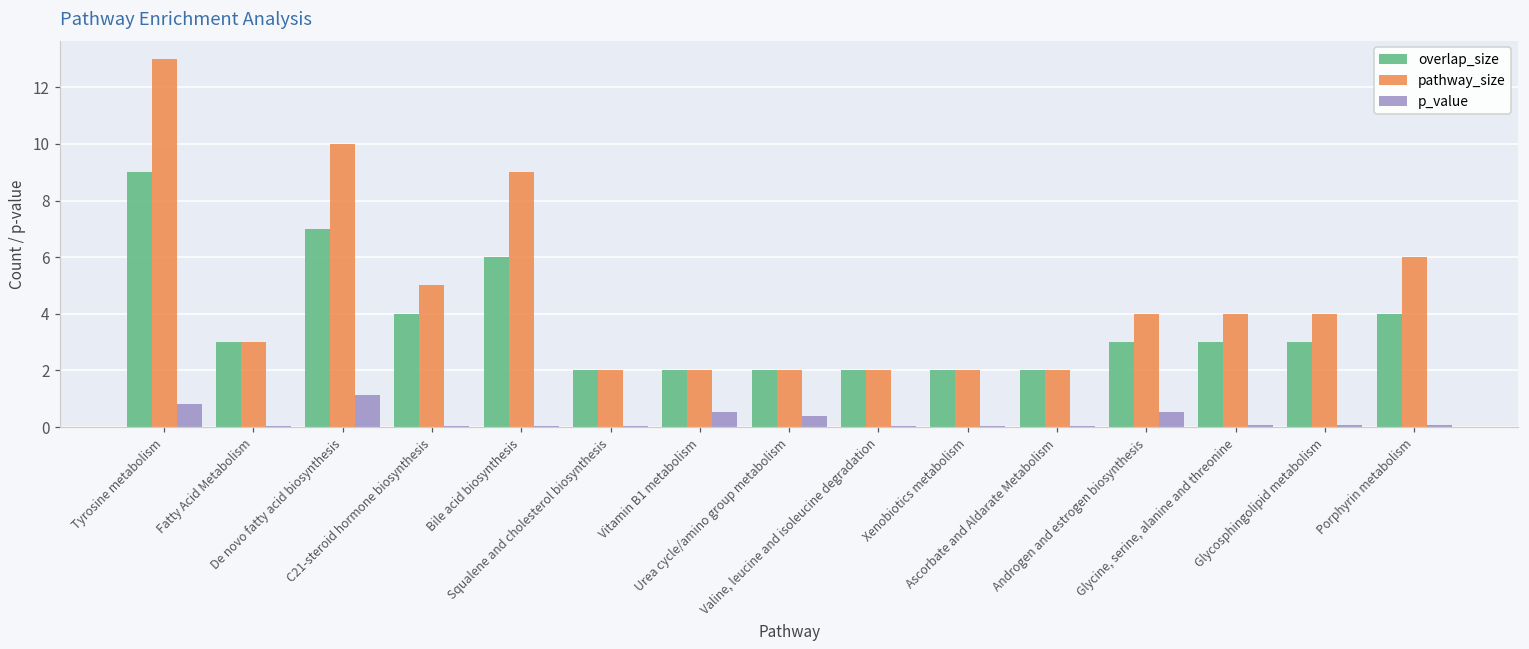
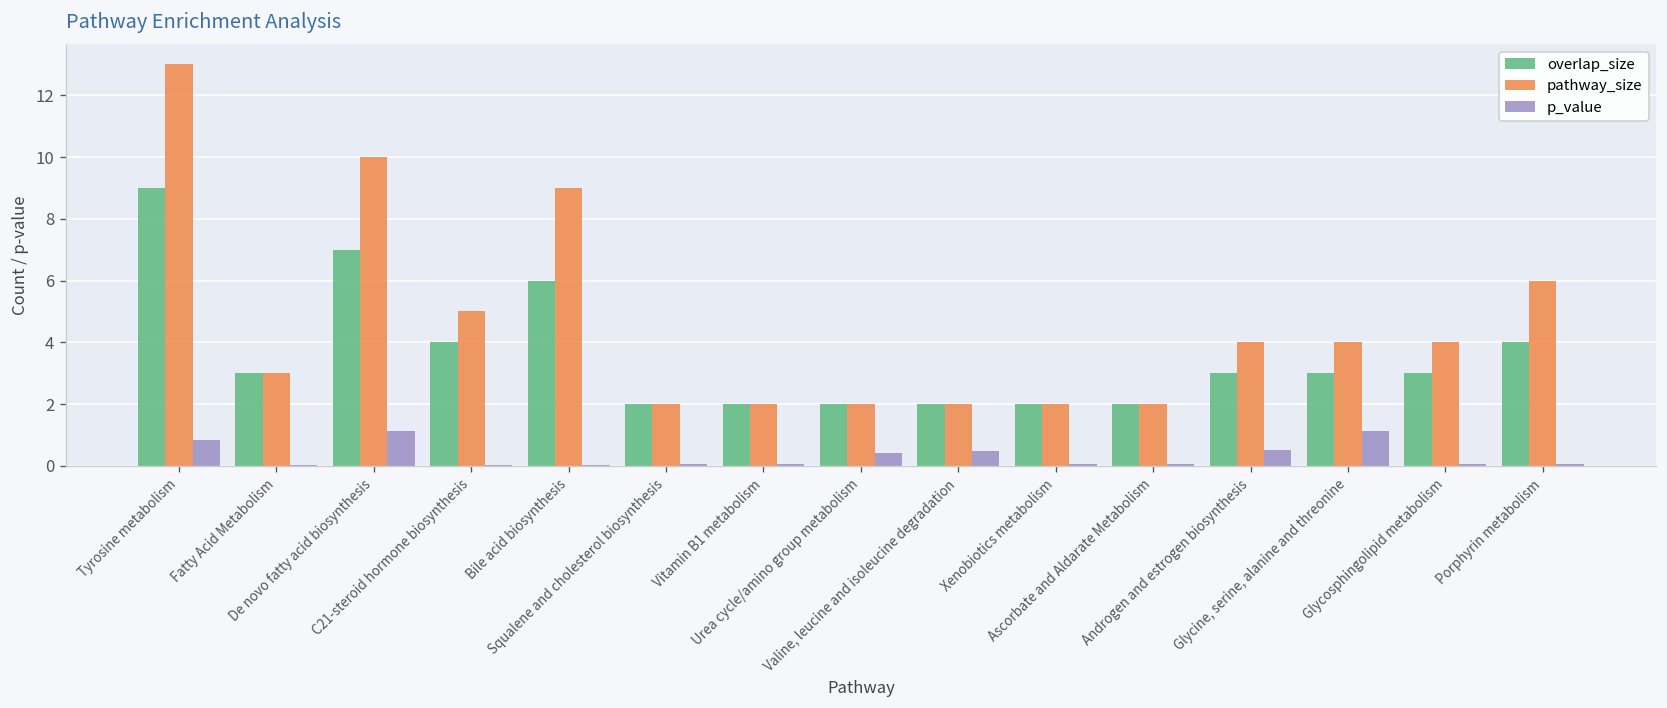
  {
    "overlap_size": {
      "Tyrosine metabolism": 9.0,
      "Fatty Acid Metabolism": 3.0,
      "De novo fatty acid biosynthesis": 7.0,
      "C21-steroid hormone biosynthesis": 4.0,
      "Bile acid biosynthesis": 6.0,
      "Squalene and cholesterol biosynthesis": 2.0,
      "Vitamin B1 metabolism": 2.0,
      "Urea cycle/amino group metabolism": 2.0,
      "Valine, leucine and isoleucine degradation": 2.0,
      "Xenobiotics metabolism": 2.0,
      "Ascorbate and Aldarate Metabolism": 2.0,
      "Androgen and estrogen biosynthesis": 3.0,
      "Glycine, serine, alanine and threonine": 3.0,
      "Glycosphingolipid metabolism": 3.0,
      "Porphyrin metabolism": 4.0
    },
    "pathway_size": {
      "Tyrosine metabolism": 13.0,
      "Fatty Acid Metabolism": 3.0,
      "De novo fatty acid biosynthesis": 10.0,
      "C21-steroid hormone biosynthesis": 5.0,
      "Bile acid biosynthesis": 9.0,
      "Squalene and cholesterol biosynthesis": 2.0,
      "Vitamin B1 metabolism": 2.0,
      "Urea cycle/amino group metabolism": 2.0,
      "Valine, leucine and isoleucine degradation": 2.0,
      "Xenobiotics metabolism": 2.0,
      "Ascorbate and Aldarate Metabolism": 2.0,
      "Androgen and estrogen biosynthesis": 4.0,
      "Glycine, serine, alanine and threonine": 4.0,
      "Glycosphingolipid metabolism": 4.0,
      "Porphyrin metabolism": 6.0
    },
    "p_value": {
      "Tyrosine metabolism": 0.8,
      "De novo fatty acid biosynthesis": 1.1,
-     "Vitamin B1 metabolism": 0.5,
+     "Vitamin B1 metabolism": 0.0,
      "Urea cycle/amino group metabolism": 0.4,
-     "Valine, leucine and isoleucine degradation": 0.0,
+     "Valine, leucine and isoleucine degradation": 0.5,
      "Androgen and estrogen biosynthesis": 0.5,
-     "Glycine, serine, alanine and threonine": 0.1
+     "Glycine, serine, alanine and threonine": 1.1
    }
  }
